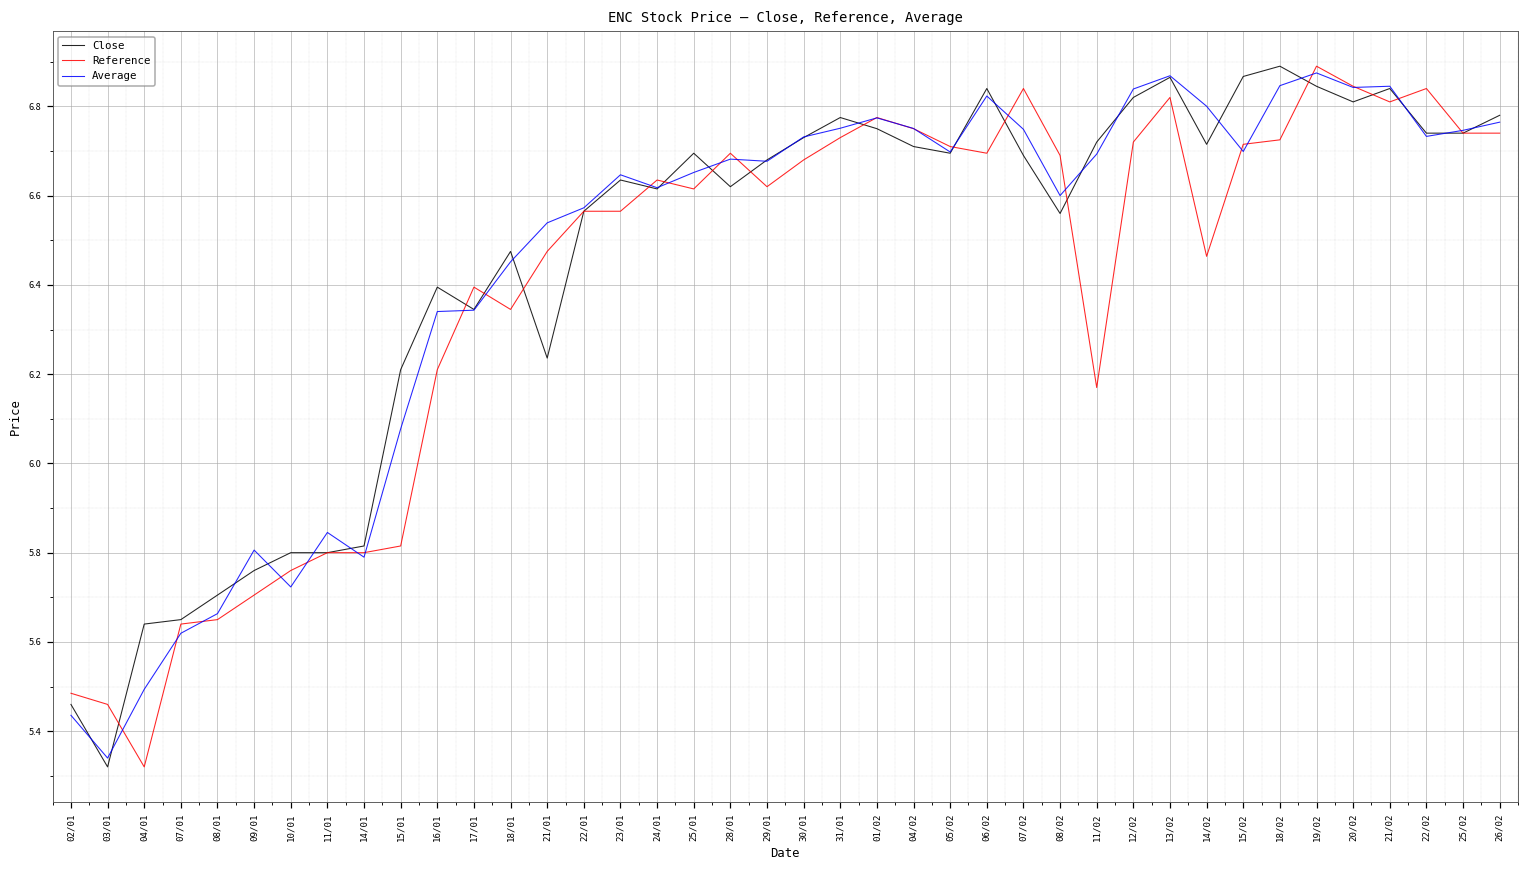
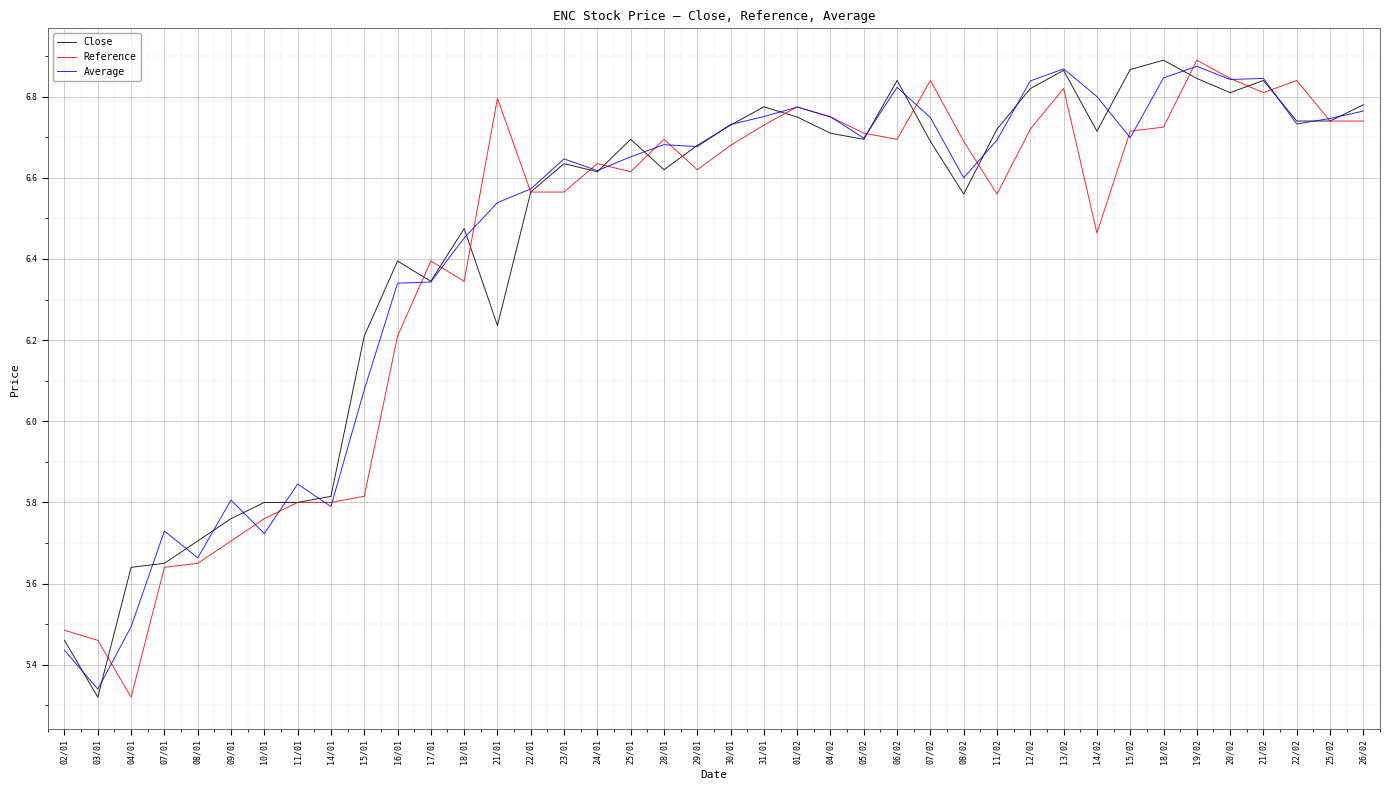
  {
    "Close": {
      "02/01": 5.46,
      "03/01": 5.32,
      "04/01": 5.64,
      "07/01": 5.65,
      "08/01": 5.71,
      "09/01": 5.76,
      "10/01": 5.80,
      "14/01": 5.82,
      "15/01": 6.21,
      "16/01": 6.40,
      "18/01": 6.48,
      "21/01": 6.24,
      "23/01": 6.64,
      "25/01": 6.70,
      "28/01": 6.62,
      "31/01": 6.78,
      "01/02": 6.75,
      "04/02": 6.71,
      "06/02": 6.84,
      "07/02": 6.69,
      "08/02": 6.56,
      "11/02": 6.72,
      "12/02": 6.82,
      "14/02": 6.72,
      "15/02": 6.87,
      "18/02": 6.89,
      "19/02": 6.85,
      "20/02": 6.81,
      "22/02": 6.74,
      "26/02": 6.78
    },
    "Reference": {
      "02/01": 5.49,
      "03/01": 5.46,
      "04/01": 5.32,
      "07/01": 5.64,
      "08/01": 5.65,
      "09/01": 5.71,
      "10/01": 5.76,
      "14/01": 5.80,
      "15/01": 5.82,
      "16/01": 6.21,
      "17/01": 6.40,
      "18/01": 6.35,
-     "21/01": 6.48,
+     "21/01": 6.80,
      "23/01": 6.57,
      "24/01": 6.64,
      "25/01": 6.62,
      "28/01": 6.70,
      "29/01": 6.62,
      "30/01": 6.68,
      "31/01": 6.73,
      "05/02": 6.71,
      "06/02": 6.70,
      "07/02": 6.84,
      "08/02": 6.69,
-     "11/02": 6.17,
+     "11/02": 6.56,
      "12/02": 6.72,
      "13/02": 6.82,
      "14/02": 6.46,
      "15/02": 6.72,
      "18/02": 6.73,
      "19/02": 6.89,
      "21/02": 6.81,
      "22/02": 6.84,
      "26/02": 6.74
    },
    "Average": {
      "02/01": 5.44,
      "03/01": 5.34,
      "04/01": 5.49,
-     "07/01": 5.62,
+     "07/01": 5.73,
      "08/01": 5.66,
      "09/01": 5.81,
      "10/01": 5.72,
      "11/01": 5.85,
      "14/01": 5.79,
      "15/01": 6.08,
      "16/01": 6.34,
      "18/01": 6.45,
      "21/01": 6.54,
      "22/01": 6.57,
      "23/01": 6.65,
      "25/01": 6.65,
      "28/01": 6.68,
      "31/01": 6.75,
      "06/02": 6.82,
      "07/02": 6.75,
      "08/02": 6.60,
      "11/02": 6.69,
      "12/02": 6.84,
      "14/02": 6.80,
      "15/02": 6.70,
      "18/02": 6.85,
      "19/02": 6.87,
      "22/02": 6.73,
      "26/02": 6.76
    }
  }
